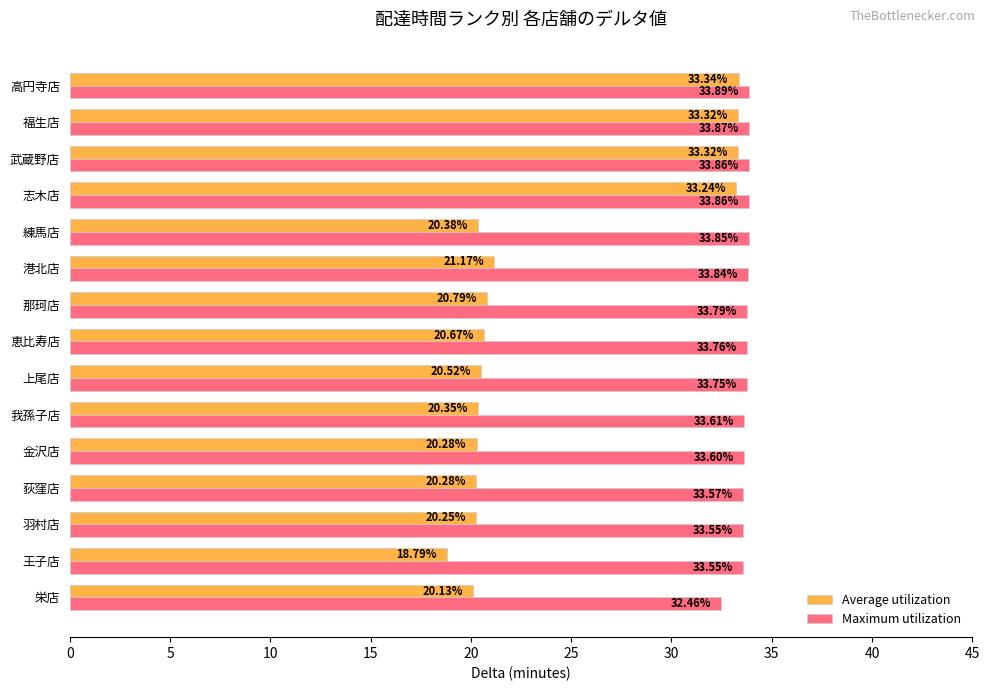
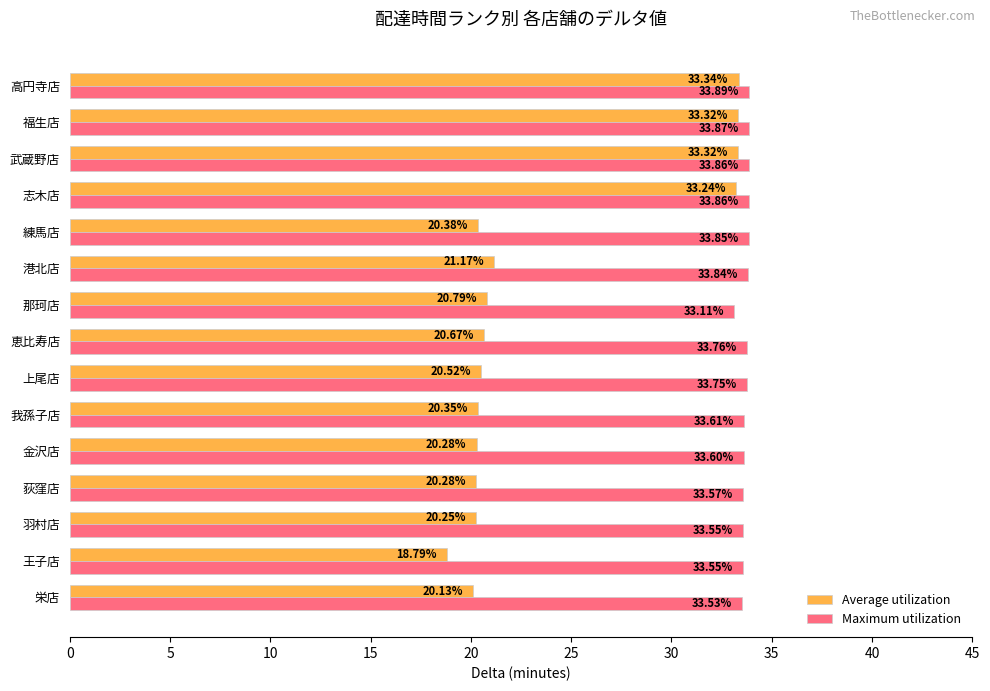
  {
    "Average utilization": {
      "高円寺店": "33.34%",
      "福生店": "33.32%",
      "武蔵野店": "33.32%",
      "志木店": "33.24%",
      "練馬店": "20.38%",
      "港北店": "21.17%",
      "那珂店": "20.79%",
      "恵比寿店": "20.67%",
      "上尾店": "20.52%",
      "我孫子店": "20.35%",
      "金沢店": "20.28%",
      "荻窪店": "20.28%",
      "羽村店": "20.25%",
      "王子店": "18.79%",
      "栄店": "20.13%"
    },
    "Maximum utilization": {
      "高円寺店": "33.89%",
      "福生店": "33.87%",
      "武蔵野店": "33.86%",
      "志木店": "33.86%",
      "練馬店": "33.85%",
      "港北店": "33.84%",
-     "那珂店": "33.79%",
+     "那珂店": "33.11%",
      "恵比寿店": "33.76%",
      "上尾店": "33.75%",
      "我孫子店": "33.61%",
      "金沢店": "33.60%",
      "荻窪店": "33.57%",
      "羽村店": "33.55%",
      "王子店": "33.55%",
-     "栄店": "32.46%"
+     "栄店": "33.53%"
    }
  }
